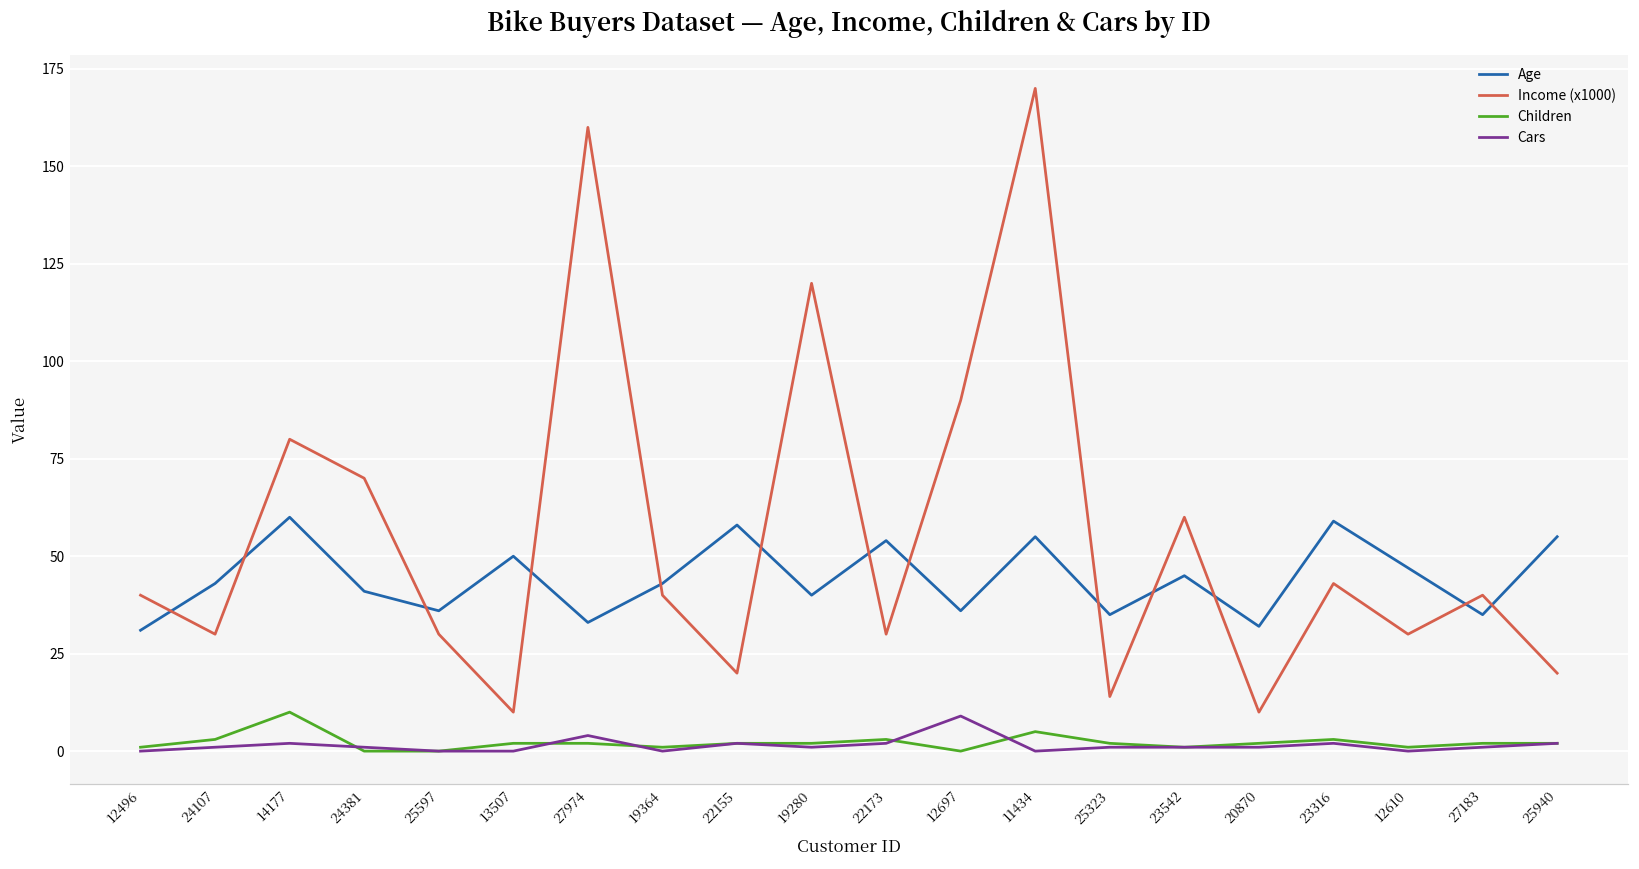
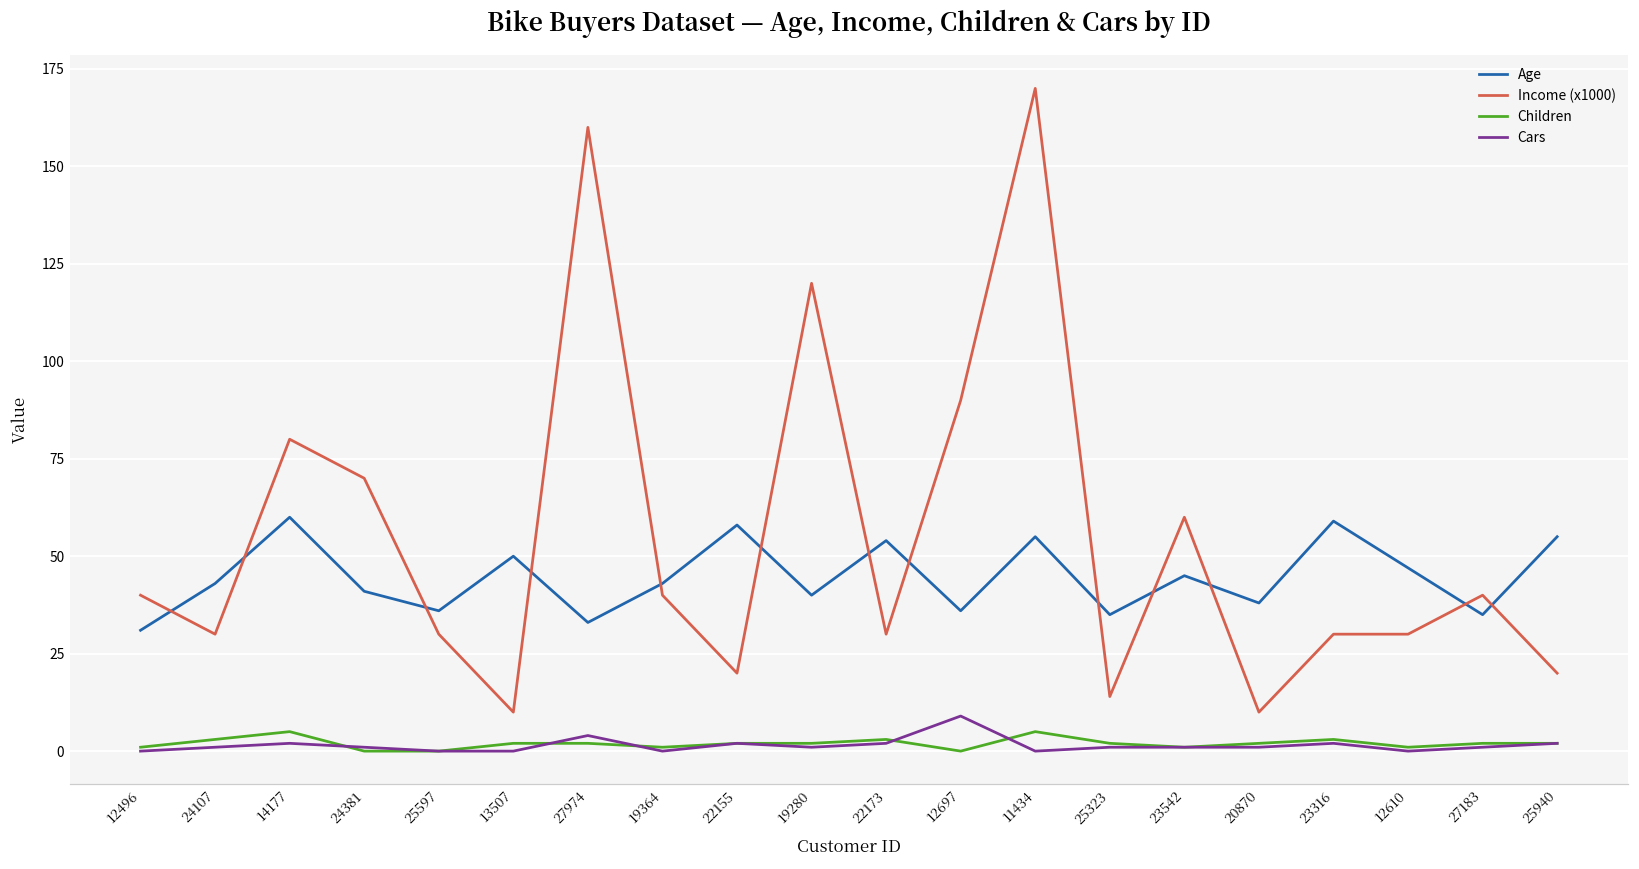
  {
    "Age": {
      "12496": 31,
      "24107": 43,
      "14177": 60,
      "24381": 41,
      "25597": 36,
      "13507": 50,
      "27974": 33,
      "19364": 43,
      "22155": 58,
      "19280": 40,
      "22173": 54,
      "12697": 36,
      "11434": 55,
      "25323": 35,
      "23542": 45,
-     "20870": 32,
+     "20870": 38,
      "23316": 59,
      "12610": 47,
      "27183": 35,
      "25940": 55
    },
    "Income (x1000)": {
      "12496": 40,
      "24107": 30,
      "14177": 80,
      "24381": 70,
      "25597": 30,
      "13507": 10,
      "27974": 160,
      "19364": 40,
      "22155": 20,
      "19280": 120,
      "22173": 30,
      "12697": 90,
      "11434": 170,
      "25323": 14,
      "23542": 60,
      "20870": 10,
-     "23316": 43,
+     "23316": 30,
      "12610": 30,
      "27183": 40,
      "25940": 20
    },
    "Children": {
      "12496": 1,
      "24107": 3,
-     "14177": 10,
+     "14177": 5,
      "24381": 0,
      "13507": 2,
      "27974": 2,
      "19364": 1,
      "19280": 2,
      "22173": 3,
      "12697": 0,
      "11434": 5,
      "25323": 2,
      "20870": 2,
      "23316": 3,
      "12610": 1,
      "27183": 2
    },
    "Cars": {
      "12496": 0,
      "24107": 1,
      "14177": 2,
      "24381": 1,
      "13507": 0,
      "27974": 4,
      "19364": 0,
      "19280": 1,
      "22173": 2,
      "12697": 9,
      "11434": 0,
      "25323": 1,
      "20870": 1,
      "23316": 2,
      "12610": 0,
      "27183": 1
    }
  }
